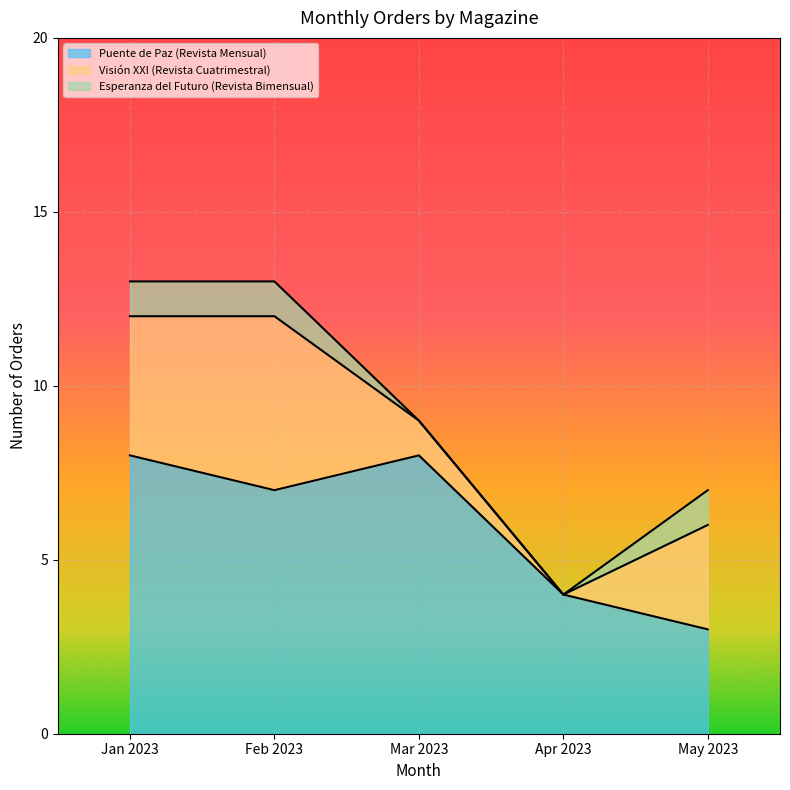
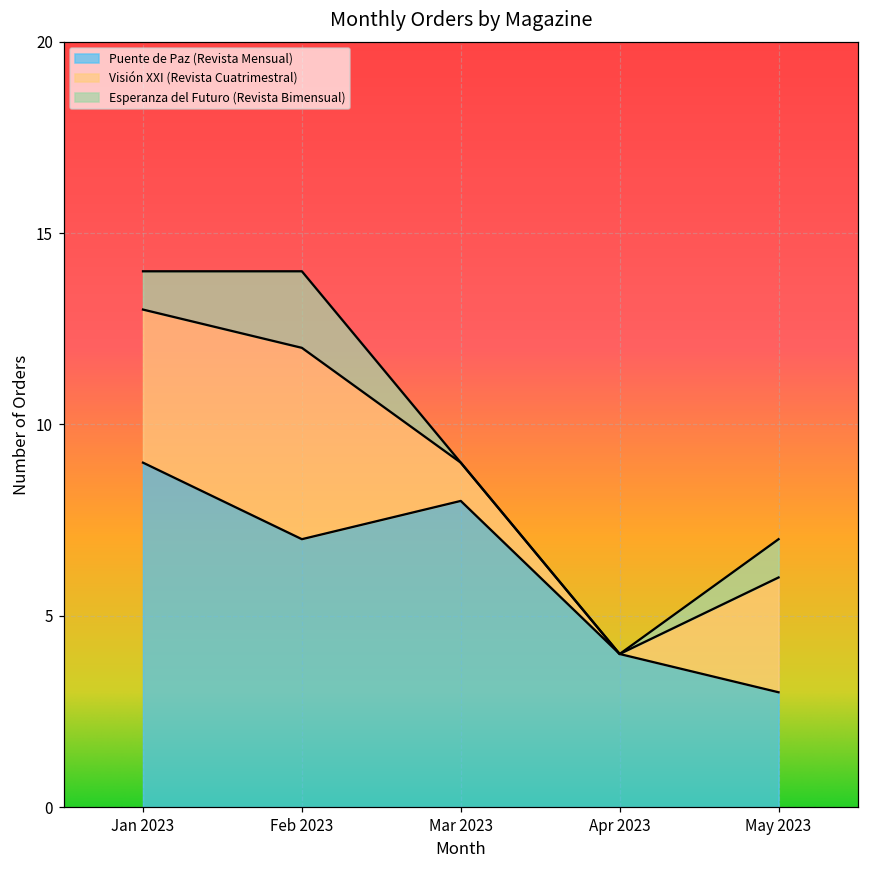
  {
    "Puente de Paz (Revista Mensual)": {
-     "Jan 2023": 8,
+     "Jan 2023": 9,
      "Feb 2023": 7,
      "Mar 2023": 8,
      "May 2023": 3
    },
    "Visión XXI (Revista Cuatrimestral)": {
      "Jan 2023": 4,
      "Feb 2023": 5,
      "May 2023": 3
    },
    "Esperanza del Futuro (Revista Bimensual)": {
      "Jan 2023": 1,
-     "Feb 2023": 1,
+     "Feb 2023": 2,
      "May 2023": 1
    }
  }
